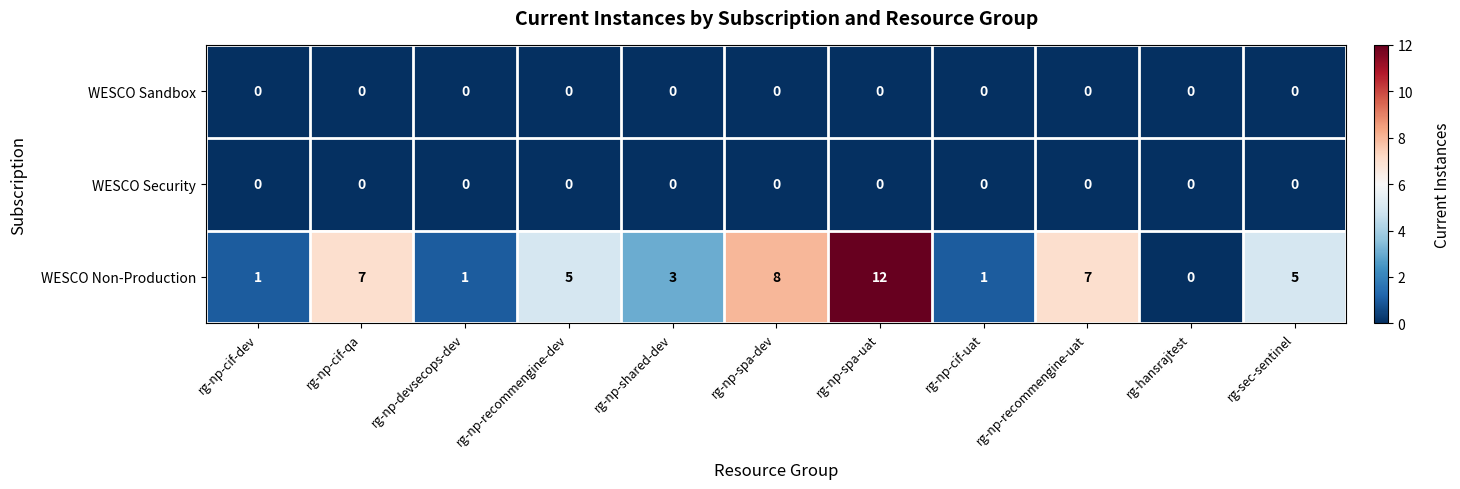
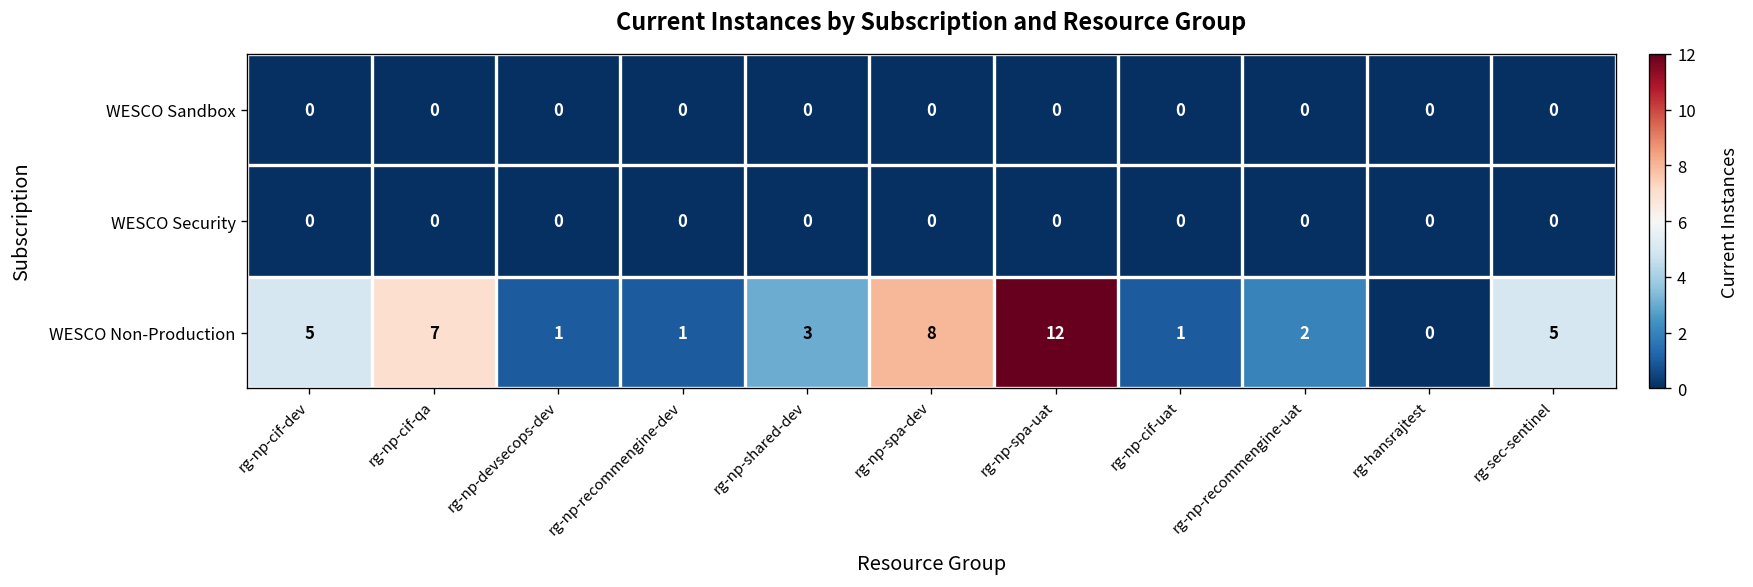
  {
    "WESCO Sandbox": {
      "rg-np-cif-dev": 0,
      "rg-np-cif-qa": 0,
      "rg-np-devsecops-dev": 0,
      "rg-np-recommengine-dev": 0,
      "rg-np-shared-dev": 0,
      "rg-np-spa-dev": 0,
      "rg-np-spa-uat": 0,
      "rg-np-cif-uat": 0,
      "rg-np-recommengine-uat": 0,
      "rg-hansrajtest": 0,
      "rg-sec-sentinel": 0
    },
    "WESCO Security": {
      "rg-np-cif-dev": 0,
      "rg-np-cif-qa": 0,
      "rg-np-devsecops-dev": 0,
      "rg-np-recommengine-dev": 0,
      "rg-np-shared-dev": 0,
      "rg-np-spa-dev": 0,
      "rg-np-spa-uat": 0,
      "rg-np-cif-uat": 0,
      "rg-np-recommengine-uat": 0,
      "rg-hansrajtest": 0,
      "rg-sec-sentinel": 0
    },
    "WESCO Non-Production": {
-     "rg-np-cif-dev": 1,
+     "rg-np-cif-dev": 5,
      "rg-np-cif-qa": 7,
      "rg-np-devsecops-dev": 1,
-     "rg-np-recommengine-dev": 5,
+     "rg-np-recommengine-dev": 1,
      "rg-np-shared-dev": 3,
      "rg-np-spa-dev": 8,
      "rg-np-spa-uat": 12,
      "rg-np-cif-uat": 1,
-     "rg-np-recommengine-uat": 7,
+     "rg-np-recommengine-uat": 2,
      "rg-hansrajtest": 0,
      "rg-sec-sentinel": 5
    }
  }
